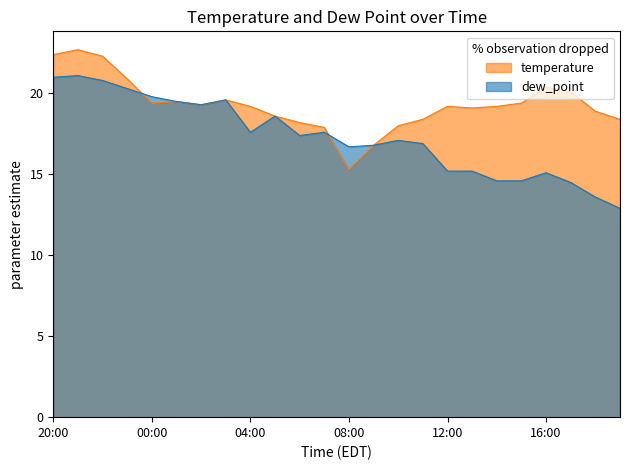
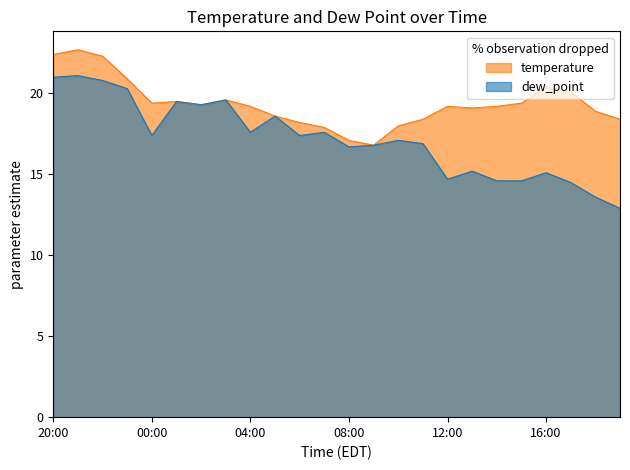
  {
    "temperature": {
      "20:00": 22.4,
      "00:00": 19.4,
      "04:00": 19.2,
-     "08:00": 15.3,
+     "08:00": 17.1,
      "12:00": 19.2
    },
    "dew_point": {
      "20:00": 21.0,
-     "00:00": 19.8,
+     "00:00": 17.4,
      "04:00": 17.6,
      "08:00": 16.7,
-     "12:00": 15.2,
+     "12:00": 14.7,
      "16:00": 15.1
    }
  }
